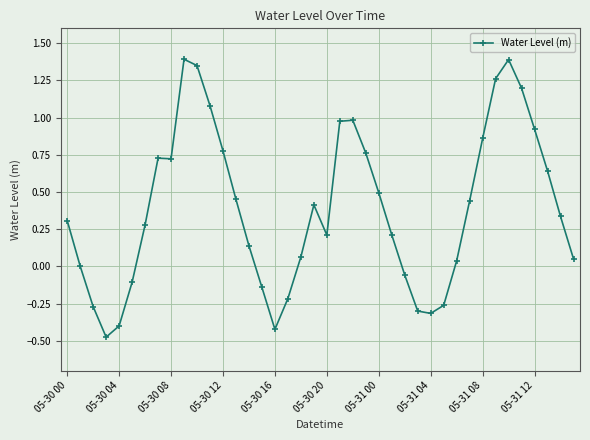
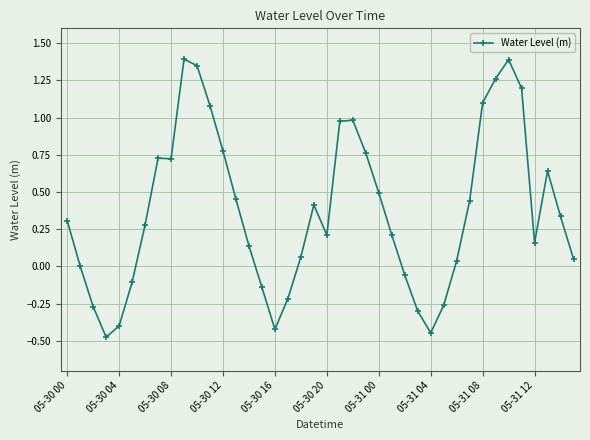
  {
    "05-30 00": 0.31,
    "05-30 04": -0.40,
    "05-30 08": 0.72,
    "05-30 12": 0.78,
    "05-30 16": -0.42,
    "05-30 20": 0.21,
    "05-31 00": 0.49,
-   "05-31 04": -0.32,
-   "05-31 08": 0.86,
-   "05-31 12": 0.92
+   "05-31 04": -0.45,
+   "05-31 08": 1.10,
+   "05-31 12": 0.16
  }
